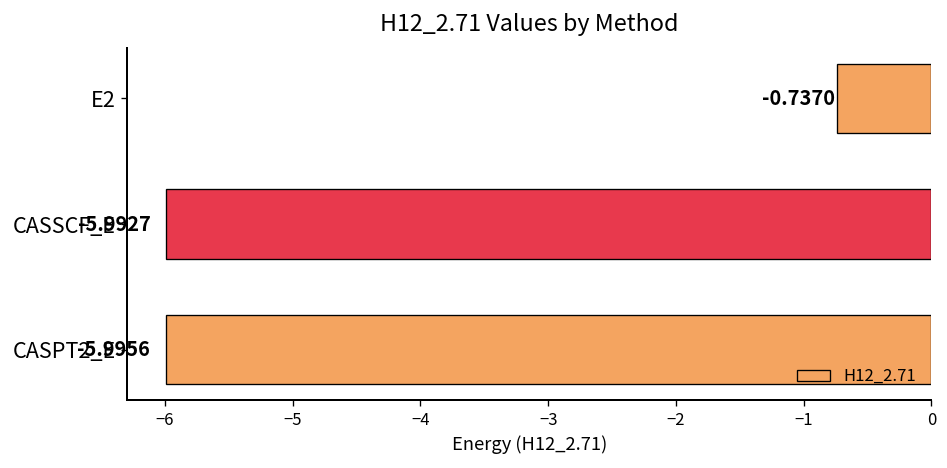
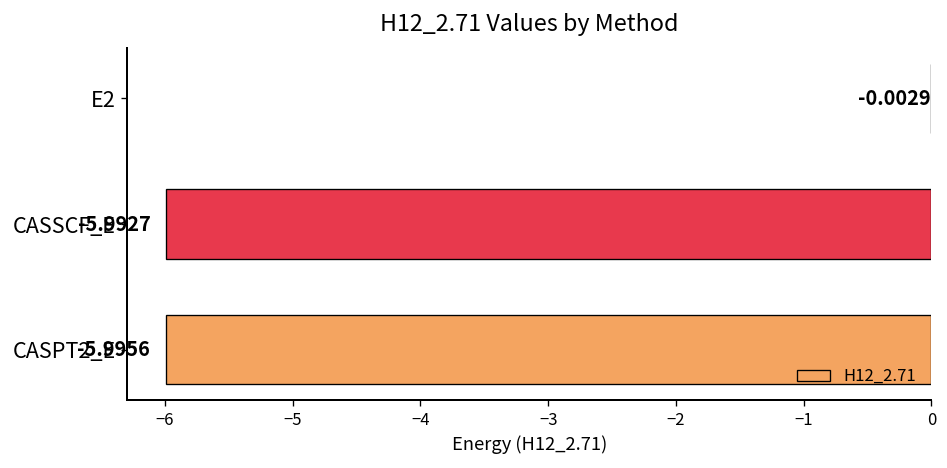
  {
-   "E2": -0.7370,
+   "E2": -0.0029,
    "CASSCF_E": -5.9927,
    "CASPT2_E": -5.9956
  }
